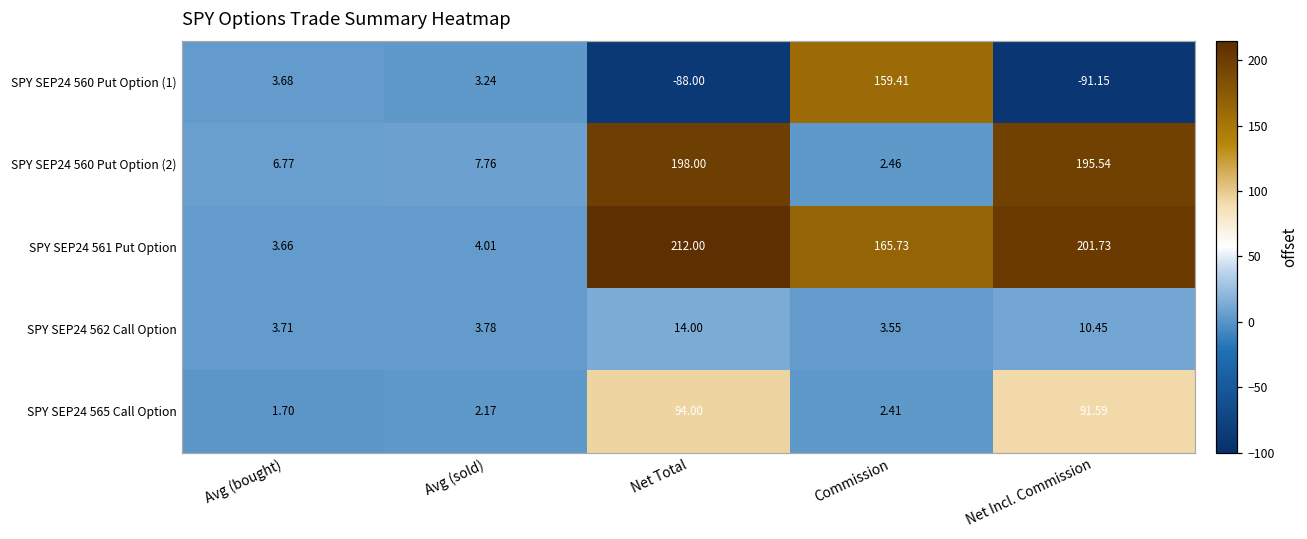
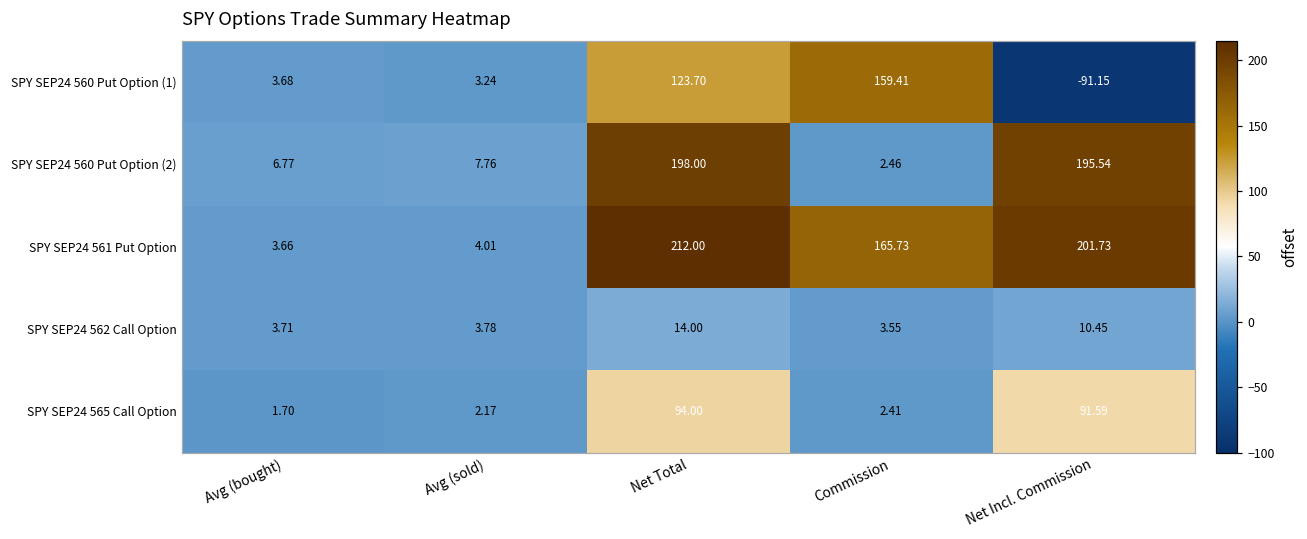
  {
    "SPY SEP24 560 Put Option (1)": {
      "Avg (bought)": 3.68,
      "Avg (sold)": 3.24,
-     "Net Total": -88.00,
+     "Net Total": 123.70,
      "Commission": 159.41,
      "Net Incl. Commission": -91.15
    },
    "SPY SEP24 560 Put Option (2)": {
      "Avg (bought)": 6.77,
      "Avg (sold)": 7.76,
      "Net Total": 198.00,
      "Commission": 2.46,
      "Net Incl. Commission": 195.54
    },
    "SPY SEP24 561 Put Option": {
      "Avg (bought)": 3.66,
      "Avg (sold)": 4.01,
      "Net Total": 212.00,
      "Commission": 165.73,
      "Net Incl. Commission": 201.73
    },
    "SPY SEP24 562 Call Option": {
      "Avg (bought)": 3.71,
      "Avg (sold)": 3.78,
      "Net Total": 14.00,
      "Commission": 3.55,
      "Net Incl. Commission": 10.45
    },
    "SPY SEP24 565 Call Option": {
      "Avg (bought)": 1.70,
      "Avg (sold)": 2.17,
      "Net Total": 94.00,
      "Commission": 2.41,
      "Net Incl. Commission": 91.59
    }
  }
